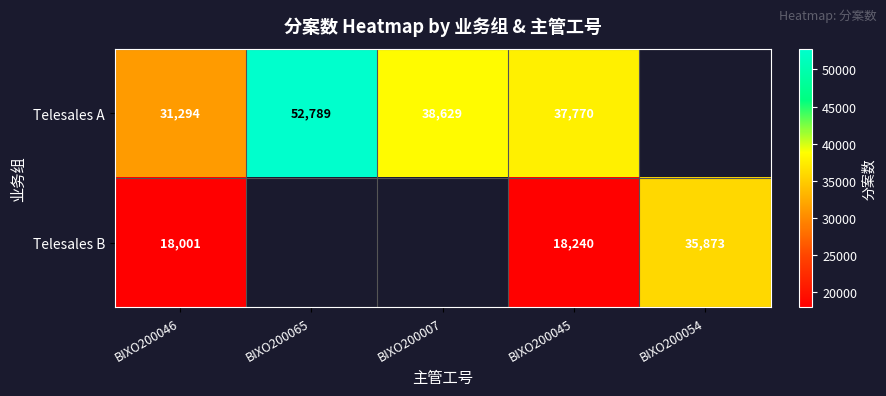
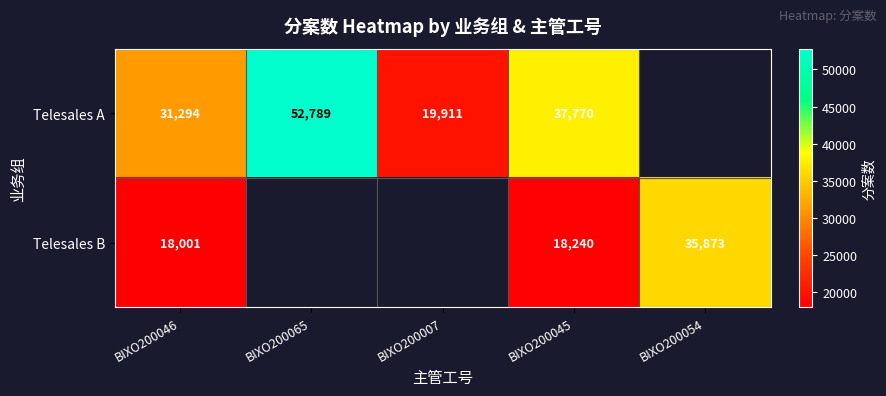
  {
    "Telesales A": {
      "BIXO200046": "31,294",
      "BIXO200065": "52,789",
-     "BIXO200007": "38,629",
+     "BIXO200007": "19,911",
      "BIXO200045": "37,770"
    },
    "Telesales B": {
      "BIXO200046": "18,001",
      "BIXO200045": "18,240",
      "BIXO200054": "35,873"
    }
  }
